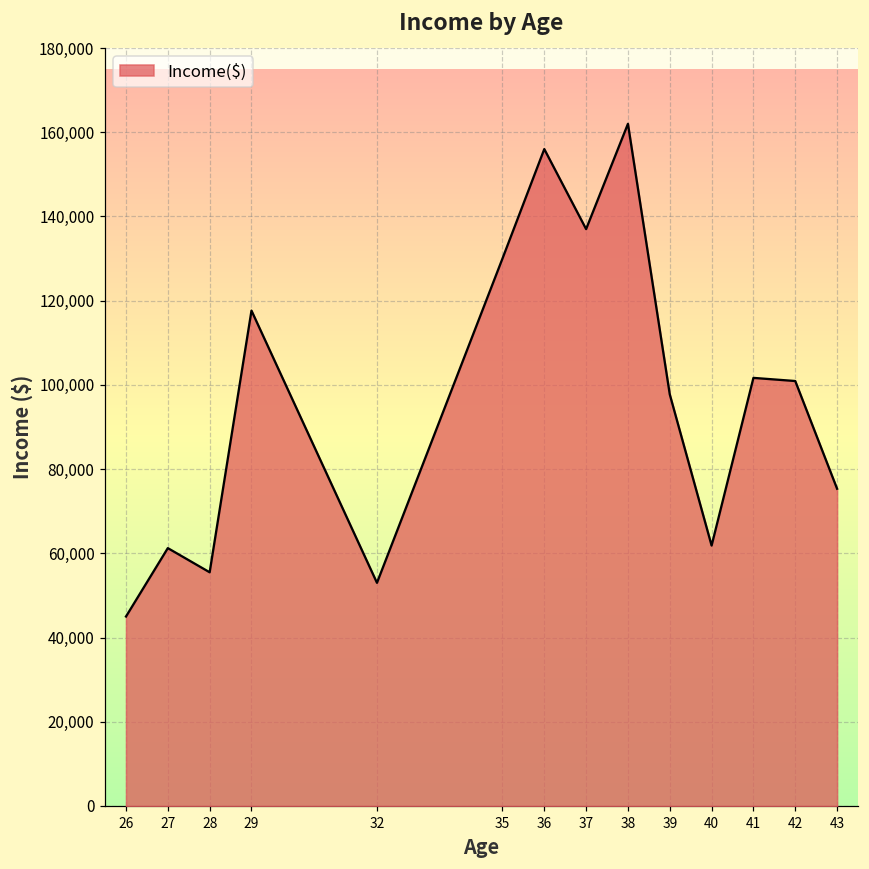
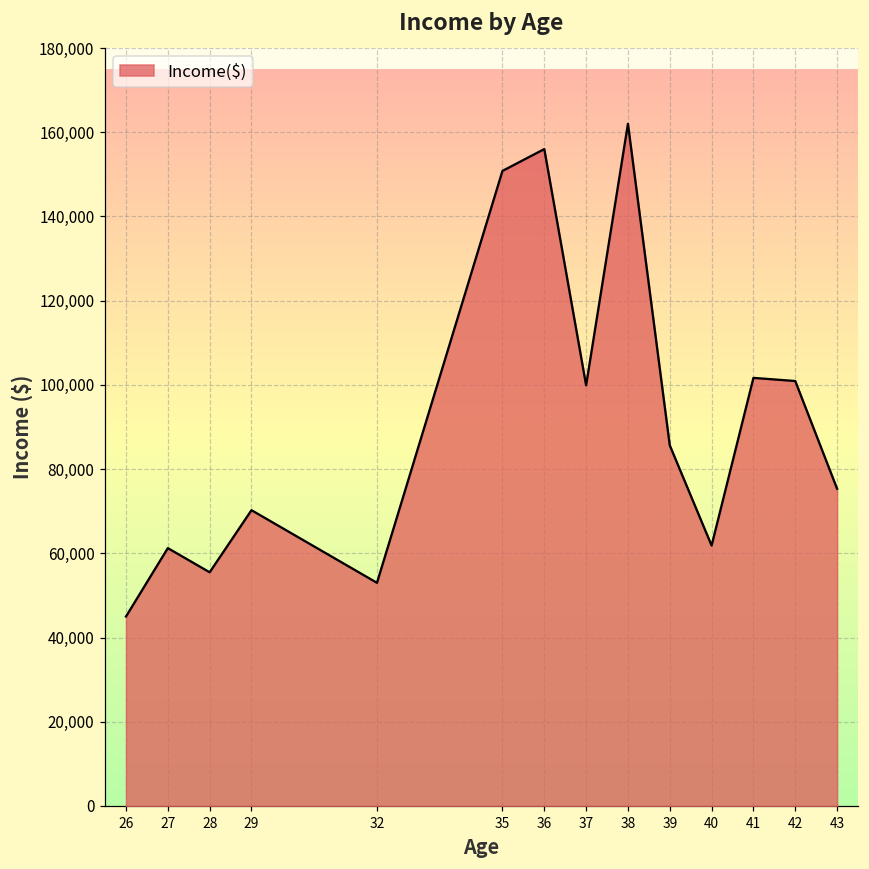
  {
    "26": "45,000",
    "27": "61,000",
    "28": "56,000",
-   "29": "118,000",
+   "29": "70,000",
    "32": "53,000",
-   "35": "130,000",
+   "35": "151,000",
    "36": "156,000",
-   "37": "137,000",
+   "37": "100,000",
    "38": "162,000",
-   "39": "98,000",
+   "39": "86,000",
    "40": "62,000",
    "41": "102,000",
    "42": "101,000",
    "43": "75,000"
  }
